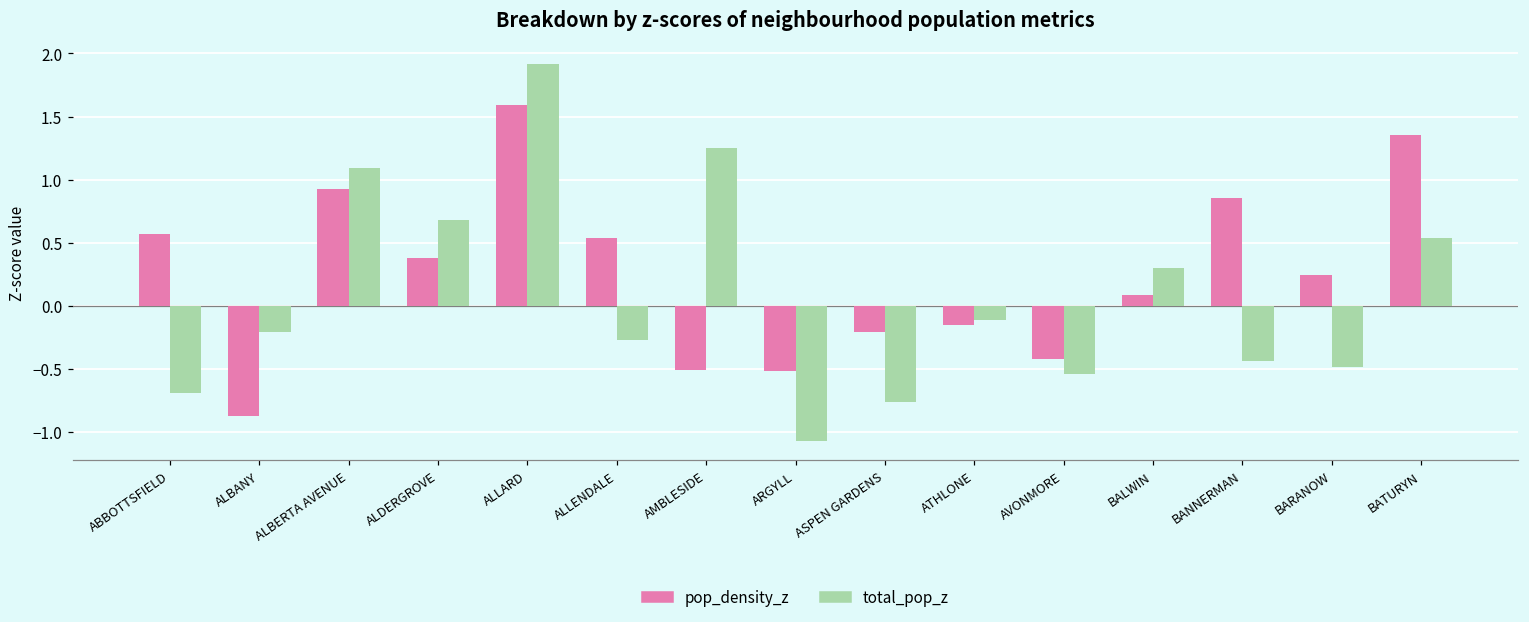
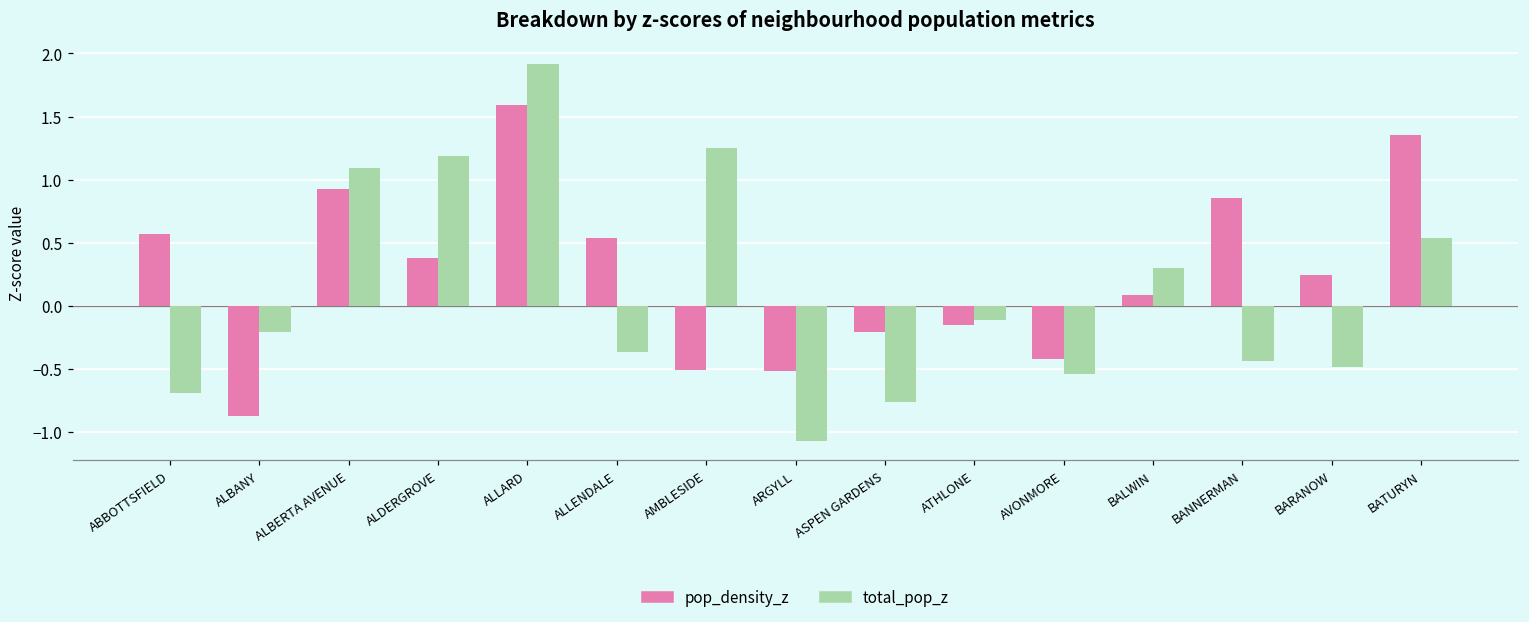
  {
    "pop_density_z": {
      "ABBOTTSFIELD": 0.57,
      "ALBANY": -0.87,
      "ALBERTA AVENUE": 0.92,
      "ALDERGROVE": 0.38,
      "ALLARD": 1.59,
      "ALLENDALE": 0.54,
      "AMBLESIDE": -0.51,
      "ARGYLL": -0.52,
      "ASPEN GARDENS": -0.20,
      "ATHLONE": -0.15,
      "AVONMORE": -0.42,
      "BALWIN": 0.09,
      "BANNERMAN": 0.85,
      "BARANOW": 0.24,
      "BATURYN": 1.35
    },
    "total_pop_z": {
      "ABBOTTSFIELD": -0.69,
      "ALBANY": -0.21,
      "ALBERTA AVENUE": 1.09,
-     "ALDERGROVE": 0.68,
+     "ALDERGROVE": 1.19,
      "ALLARD": 1.92,
-     "ALLENDALE": -0.27,
+     "ALLENDALE": -0.36,
      "AMBLESIDE": 1.25,
      "ARGYLL": -1.07,
      "ASPEN GARDENS": -0.76,
      "ATHLONE": -0.11,
      "AVONMORE": -0.54,
      "BALWIN": 0.30,
      "BANNERMAN": -0.43,
      "BARANOW": -0.49,
      "BATURYN": 0.54
    }
  }
